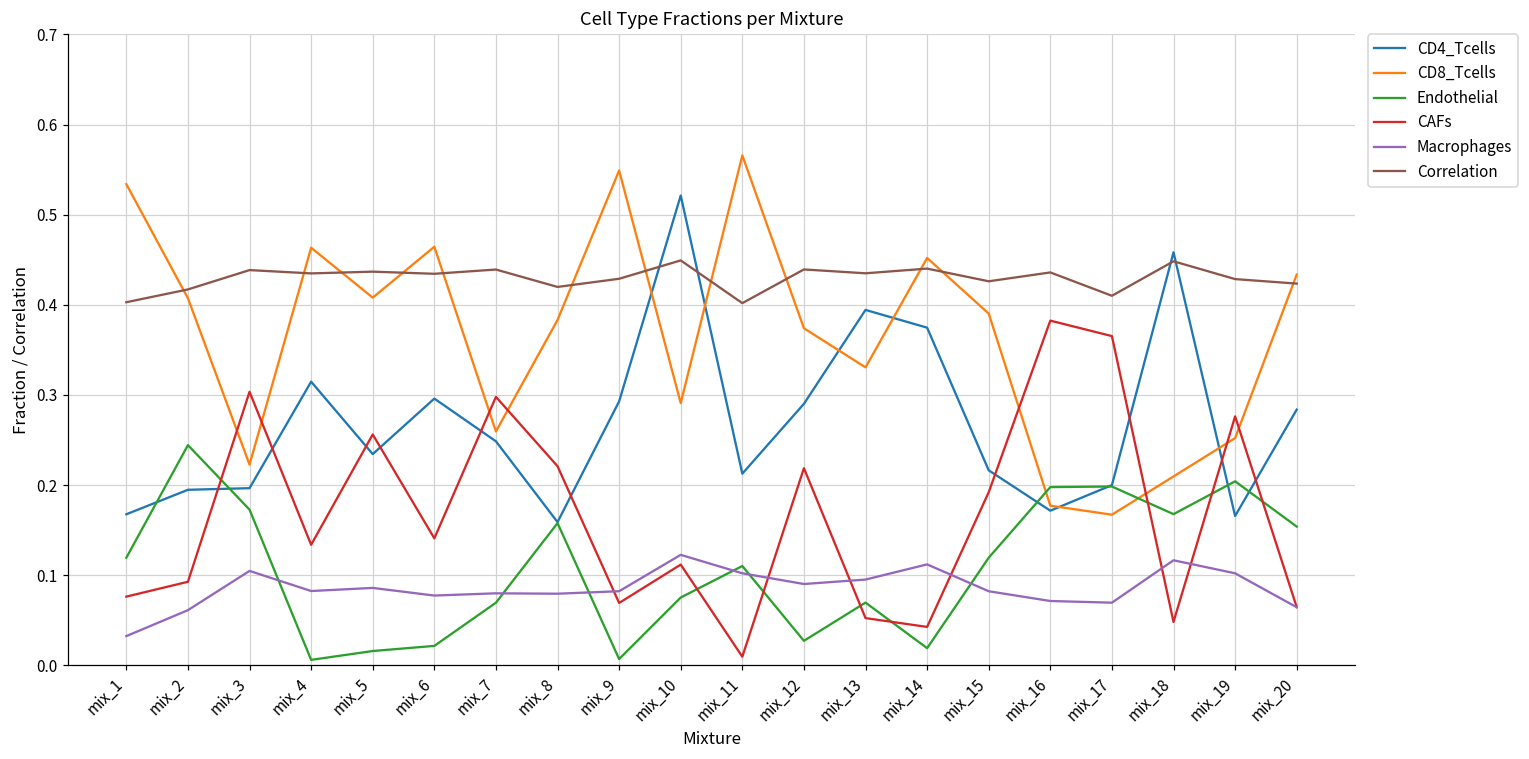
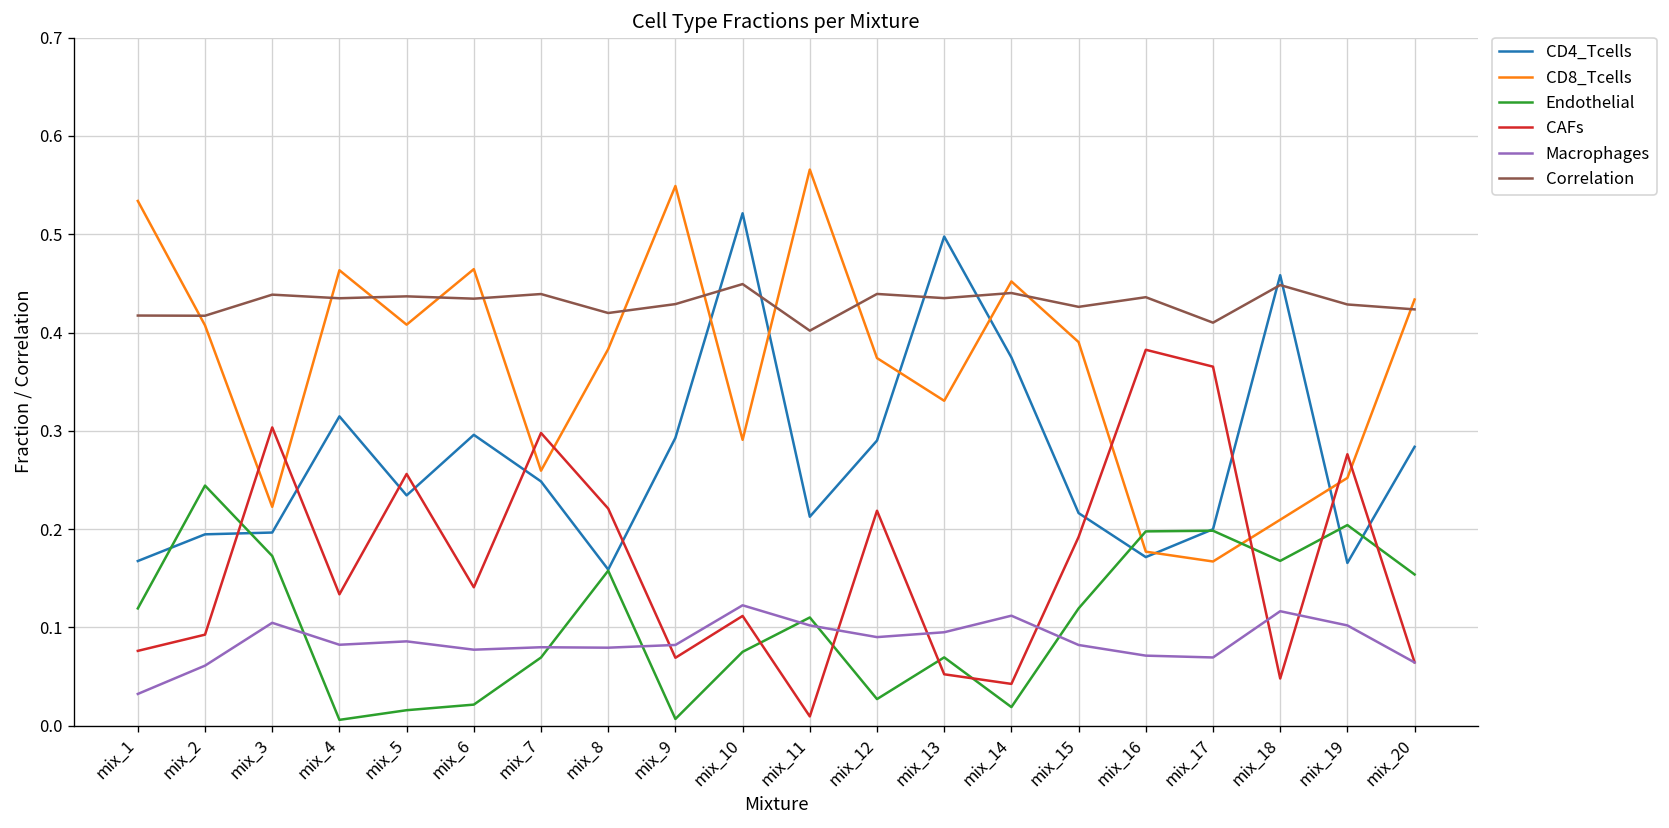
  {
    "CD4_Tcells": {
      "mix_1": 0.17,
      "mix_2": 0.19,
      "mix_3": 0.20,
      "mix_4": 0.31,
      "mix_5": 0.23,
      "mix_6": 0.30,
      "mix_7": 0.25,
      "mix_9": 0.29,
      "mix_10": 0.52,
      "mix_11": 0.21,
      "mix_12": 0.29,
-     "mix_13": 0.39,
+     "mix_13": 0.50,
      "mix_14": 0.37,
      "mix_15": 0.22,
      "mix_16": 0.17,
      "mix_18": 0.46,
      "mix_19": 0.17,
      "mix_20": 0.28
    },
    "CD8_Tcells": {
      "mix_1": 0.53,
      "mix_2": 0.41,
      "mix_3": 0.22,
      "mix_4": 0.46,
      "mix_5": 0.41,
      "mix_6": 0.46,
      "mix_7": 0.26,
      "mix_8": 0.38,
      "mix_9": 0.55,
      "mix_10": 0.29,
      "mix_11": 0.57,
      "mix_12": 0.37,
      "mix_13": 0.33,
      "mix_14": 0.45,
      "mix_15": 0.39,
      "mix_16": 0.18,
      "mix_17": 0.17,
      "mix_18": 0.21,
      "mix_19": 0.25,
      "mix_20": 0.43
    },
    "Endothelial": {
      "mix_1": 0.12,
      "mix_2": 0.24,
      "mix_3": 0.17,
      "mix_4": 0.01,
      "mix_5": 0.02,
      "mix_6": 0.02,
      "mix_7": 0.07,
      "mix_9": 0.01,
      "mix_10": 0.08,
      "mix_11": 0.11,
      "mix_12": 0.03,
      "mix_13": 0.07,
      "mix_14": 0.02,
      "mix_15": 0.12,
      "mix_16": 0.20,
      "mix_18": 0.17,
      "mix_19": 0.20,
      "mix_20": 0.15
    },
    "CAFs": {
      "mix_1": 0.08,
      "mix_2": 0.09,
      "mix_3": 0.30,
      "mix_4": 0.13,
      "mix_5": 0.26,
      "mix_6": 0.14,
      "mix_7": 0.30,
      "mix_8": 0.22,
      "mix_9": 0.07,
      "mix_10": 0.11,
      "mix_11": 0.01,
      "mix_12": 0.22,
      "mix_13": 0.05,
      "mix_14": 0.04,
      "mix_15": 0.19,
      "mix_16": 0.38,
      "mix_17": 0.37,
      "mix_18": 0.05,
      "mix_19": 0.28
    },
    "Macrophages": {
      "mix_1": 0.03,
      "mix_2": 0.06,
      "mix_3": 0.10,
      "mix_4": 0.08,
      "mix_5": 0.09,
      "mix_6": 0.08,
      "mix_7": 0.08,
      "mix_8": 0.08,
      "mix_9": 0.08,
      "mix_10": 0.12,
      "mix_11": 0.10,
      "mix_12": 0.09,
      "mix_13": 0.10,
      "mix_14": 0.11,
      "mix_15": 0.08,
      "mix_16": 0.07,
      "mix_17": 0.07,
      "mix_18": 0.12,
      "mix_19": 0.10
    },
    "Correlation": {
-     "mix_1": 0.40,
+     "mix_1": 0.42,
      "mix_2": 0.42,
      "mix_3": 0.44,
      "mix_4": 0.43,
      "mix_5": 0.44,
      "mix_6": 0.43,
      "mix_7": 0.44,
      "mix_8": 0.42,
      "mix_9": 0.43,
      "mix_10": 0.45,
      "mix_11": 0.40,
      "mix_12": 0.44,
      "mix_13": 0.43,
      "mix_14": 0.44,
      "mix_15": 0.43,
      "mix_16": 0.44,
      "mix_17": 0.41,
      "mix_18": 0.45,
      "mix_19": 0.43,
      "mix_20": 0.42
    }
  }
